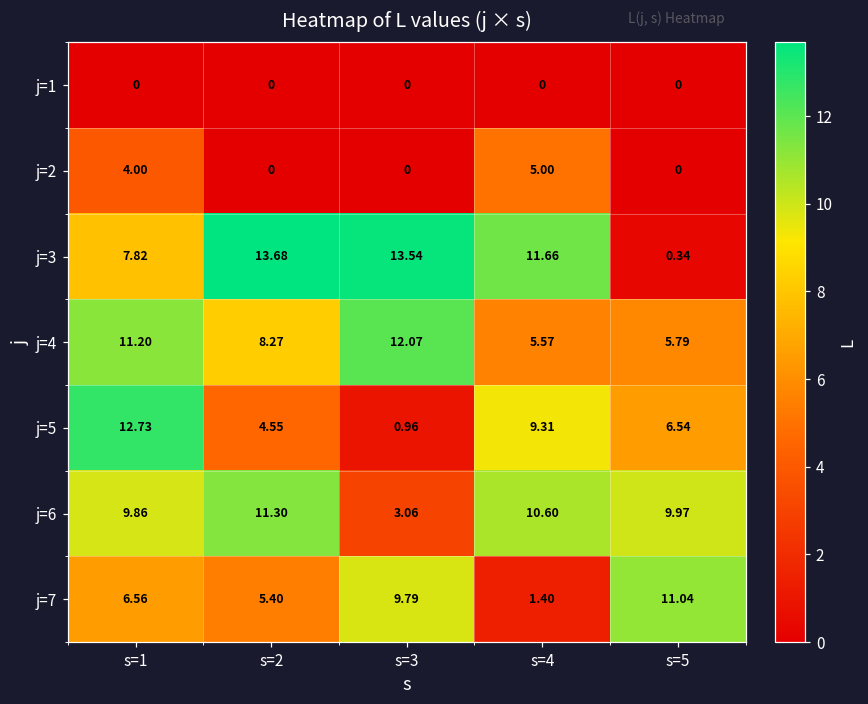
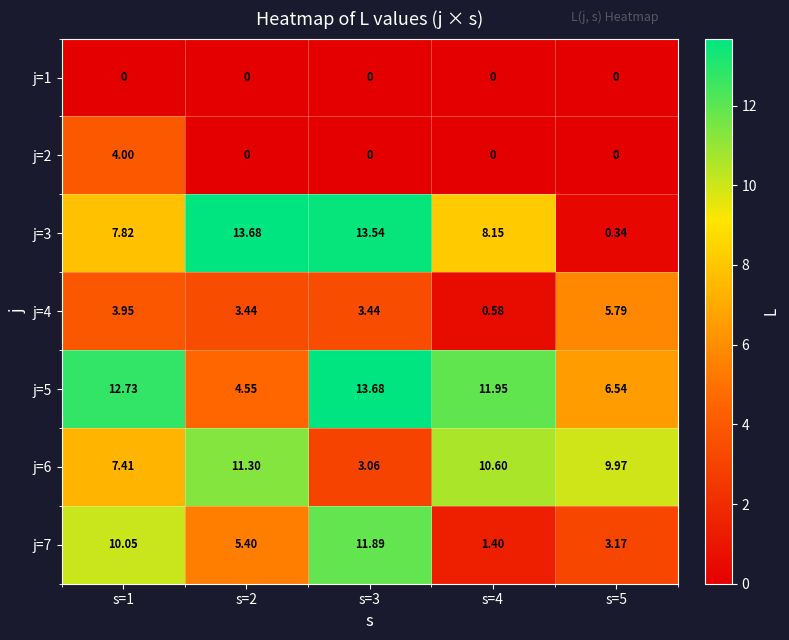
  {
    "j=1": {
      "s=1": 0,
      "s=2": 0,
      "s=3": 0,
      "s=4": 0,
      "s=5": 0
    },
    "j=2": {
      "s=1": 4.00,
      "s=2": 0,
      "s=3": 0,
-     "s=4": 5.00,
+     "s=4": 0,
      "s=5": 0
    },
    "j=3": {
      "s=1": 7.82,
      "s=2": 13.68,
      "s=3": 13.54,
-     "s=4": 11.66,
+     "s=4": 8.15,
      "s=5": 0.34
    },
    "j=4": {
-     "s=1": 11.20,
-     "s=2": 8.27,
-     "s=3": 12.07,
-     "s=4": 5.57,
+     "s=1": 3.95,
+     "s=2": 3.44,
+     "s=3": 3.44,
+     "s=4": 0.58,
      "s=5": 5.79
    },
    "j=5": {
      "s=1": 12.73,
      "s=2": 4.55,
-     "s=3": 0.96,
-     "s=4": 9.31,
+     "s=3": 13.68,
+     "s=4": 11.95,
      "s=5": 6.54
    },
    "j=6": {
-     "s=1": 9.86,
+     "s=1": 7.41,
      "s=2": 11.30,
      "s=3": 3.06,
      "s=4": 10.60,
      "s=5": 9.97
    },
    "j=7": {
-     "s=1": 6.56,
+     "s=1": 10.05,
      "s=2": 5.40,
-     "s=3": 9.79,
+     "s=3": 11.89,
      "s=4": 1.40,
-     "s=5": 11.04
+     "s=5": 3.17
    }
  }
